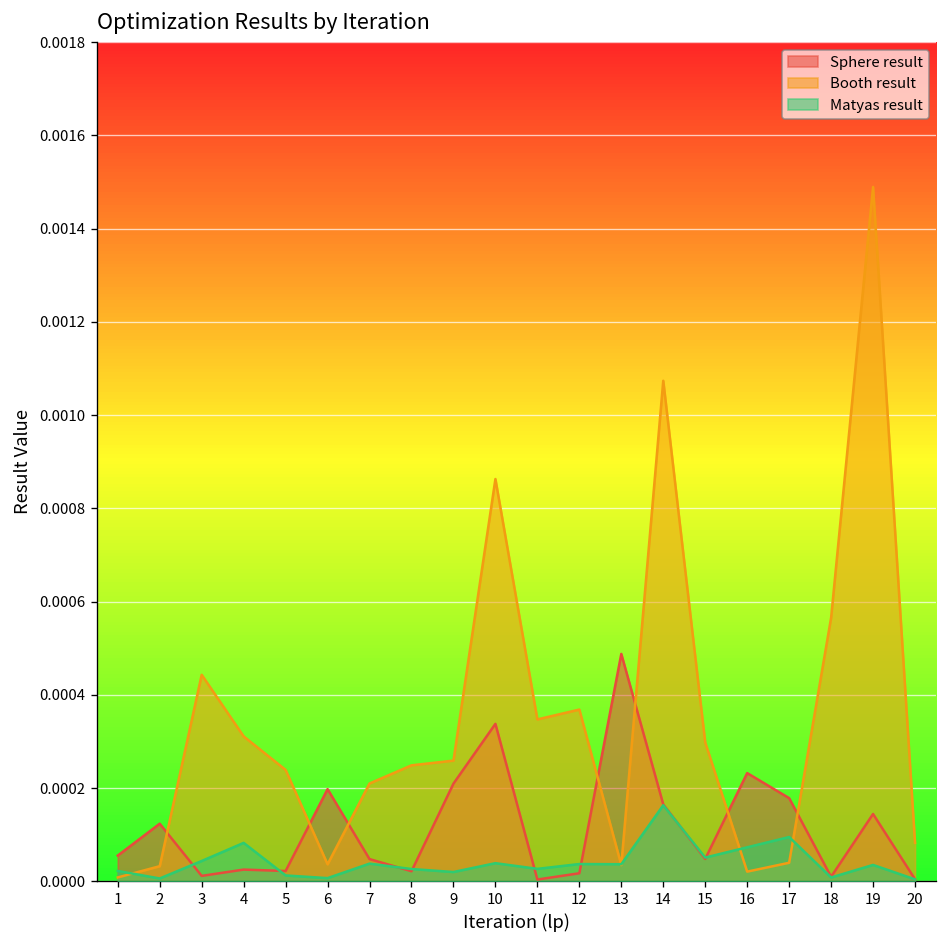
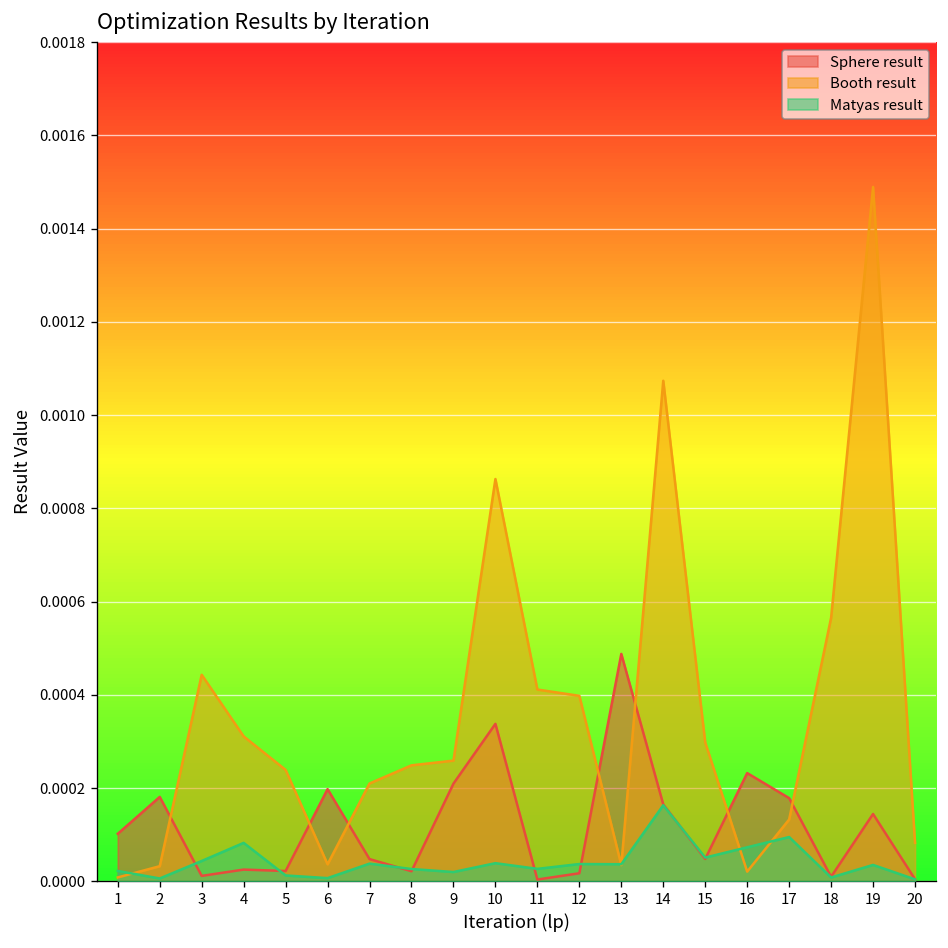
  {
    "Sphere result": {
-     "1": 0.00006,
-     "2": 0.00012,
+     "1": 0.00010,
+     "2": 0.00018,
      "3": 0.00001,
      "4": 0.00003,
      "5": 0.00002,
      "6": 0.00020,
      "7": 0.00005,
      "9": 0.00021,
      "10": 0.00034,
      "11": 0.00000,
      "12": 0.00002,
      "13": 0.00049,
      "16": 0.00023,
      "17": 0.00018,
      "19": 0.00014
    },
    "Booth result": {
      "1": 0.00001,
      "2": 0.00003,
      "3": 0.00044,
      "4": 0.00031,
      "5": 0.00024,
      "6": 0.00004,
      "7": 0.00021,
      "8": 0.00025,
      "9": 0.00026,
      "10": 0.00086,
-     "11": 0.00035,
-     "12": 0.00037,
+     "11": 0.00041,
+     "12": 0.00040,
      "14": 0.00107,
      "15": 0.00030,
      "16": 0.00002,
-     "17": 0.00004,
+     "17": 0.00013,
      "18": 0.00057,
      "19": 0.00149,
      "20": 0.00008
    },
    "Matyas result": {
      "1": 0.00002,
      "2": 0.00001,
      "3": 0.00004,
      "4": 0.00008,
      "5": 0.00001,
      "6": 0.00001,
      "7": 0.00004,
      "9": 0.00002,
      "10": 0.00004,
      "11": 0.00003,
      "12": 0.00004,
      "16": 0.00007,
      "17": 0.00010,
      "19": 0.00004
    }
  }
